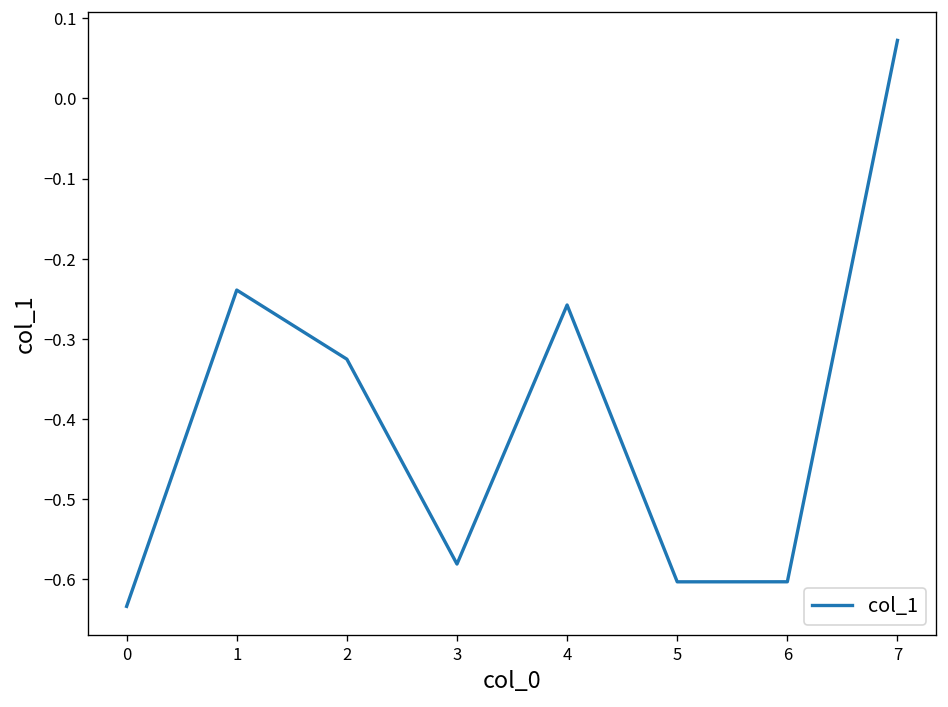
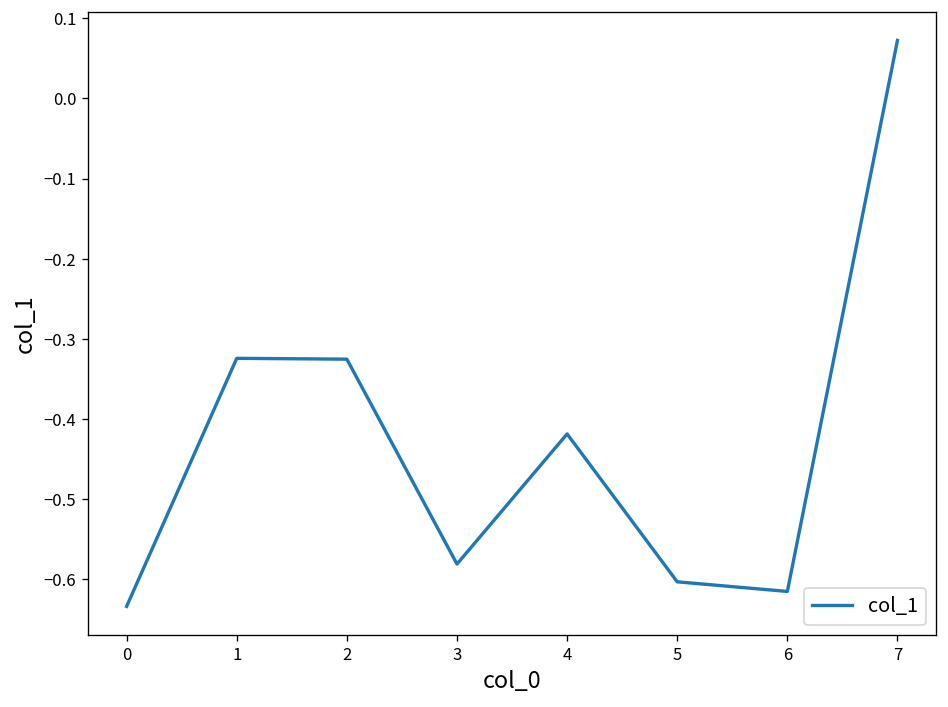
  {
    "0": -0.63,
-   "1": -0.24,
+   "1": -0.32,
    "2": -0.33,
    "3": -0.58,
-   "4": -0.26,
+   "4": -0.42,
    "5": -0.60,
-   "6": -0.60,
+   "6": -0.62,
    "7": 0.07
  }
